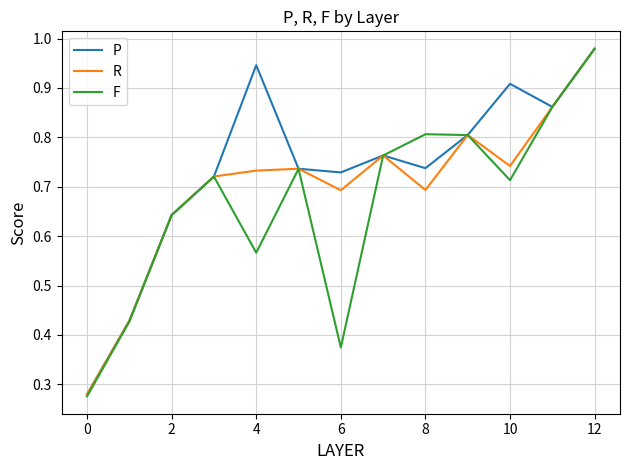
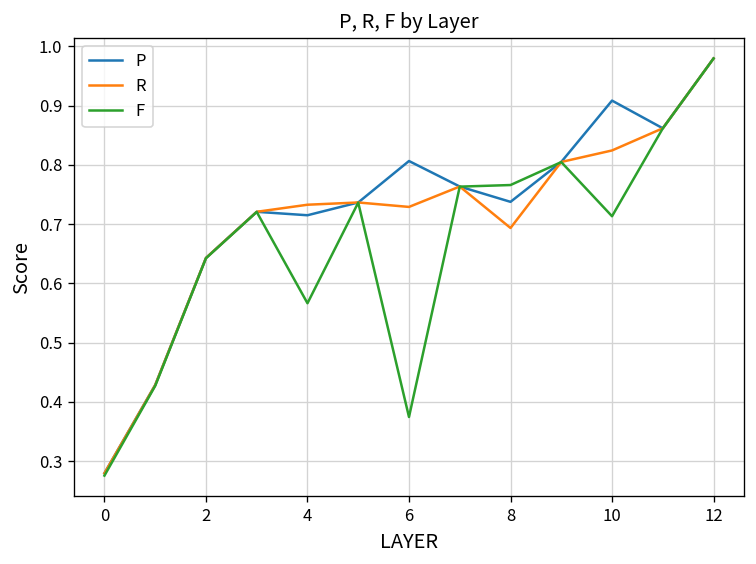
  {
    "P": {
-     "4": 0.95,
-     "6": 0.73,
+     "4": 0.71,
+     "6": 0.81,
      "8": 0.74,
      "10": 0.91
    },
    "R": {
      "4": 0.73,
-     "6": 0.69,
+     "6": 0.73,
      "8": 0.69,
-     "10": 0.74
+     "10": 0.82
    },
    "F": {
      "4": 0.57,
      "6": 0.37,
-     "8": 0.81,
+     "8": 0.77,
      "10": 0.71
    }
  }
